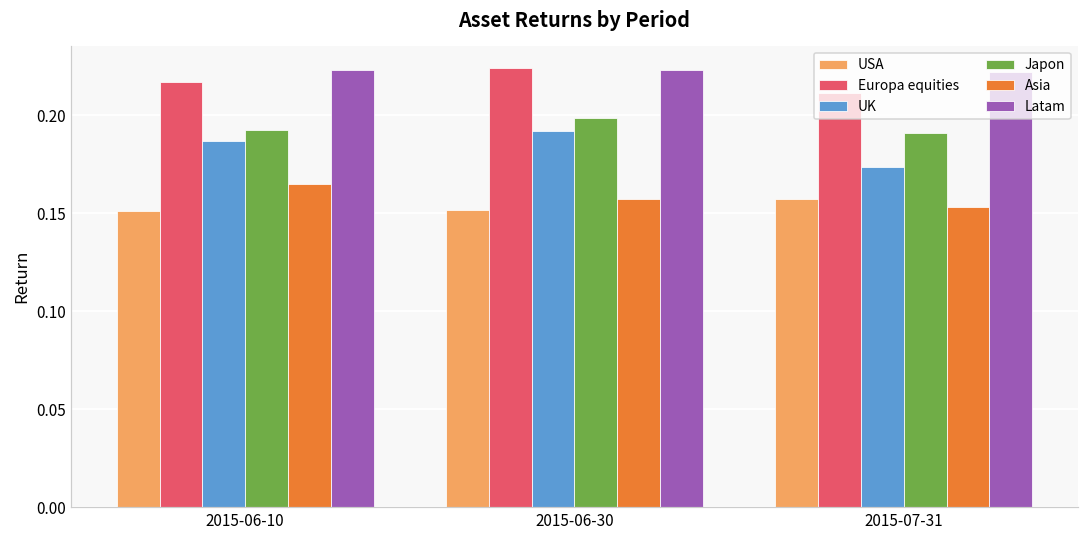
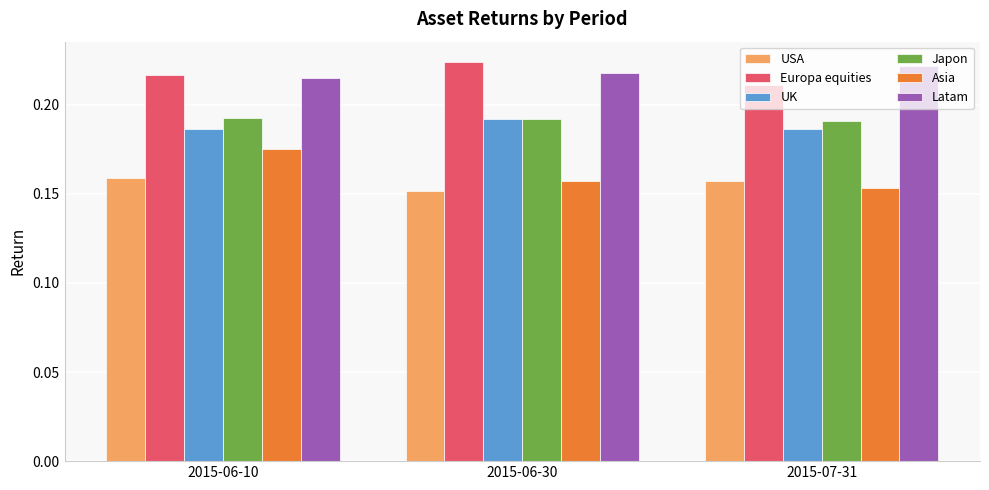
  {
    "USA": {
-     "2015-06-10": 0.151,
+     "2015-06-10": 0.159,
      "2015-06-30": 0.151,
      "2015-07-31": 0.157
    },
    "Europa equities": {
      "2015-06-10": 0.217,
      "2015-06-30": 0.224
    },
    "UK": {
      "2015-06-10": 0.187,
      "2015-06-30": 0.192,
-     "2015-07-31": 0.174
+     "2015-07-31": 0.186
    },
    "Japon": {
      "2015-06-10": 0.193,
-     "2015-06-30": 0.199,
+     "2015-06-30": 0.192,
      "2015-07-31": 0.191
    },
    "Asia": {
-     "2015-06-10": 0.165,
+     "2015-06-10": 0.175,
      "2015-06-30": 0.157,
      "2015-07-31": 0.153
    },
    "Latam": {
-     "2015-06-10": 0.223,
-     "2015-06-30": 0.223
+     "2015-06-10": 0.215,
+     "2015-06-30": 0.218
    }
  }
